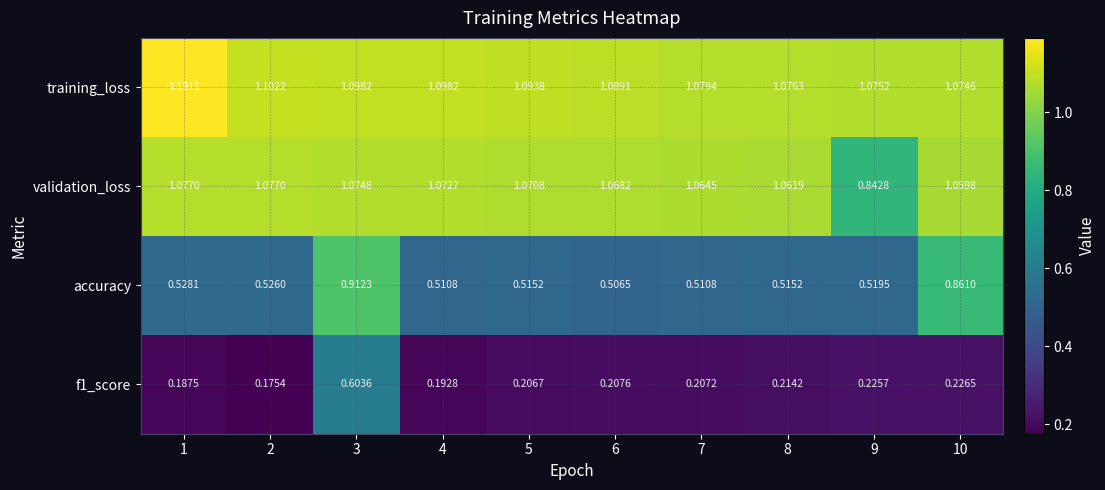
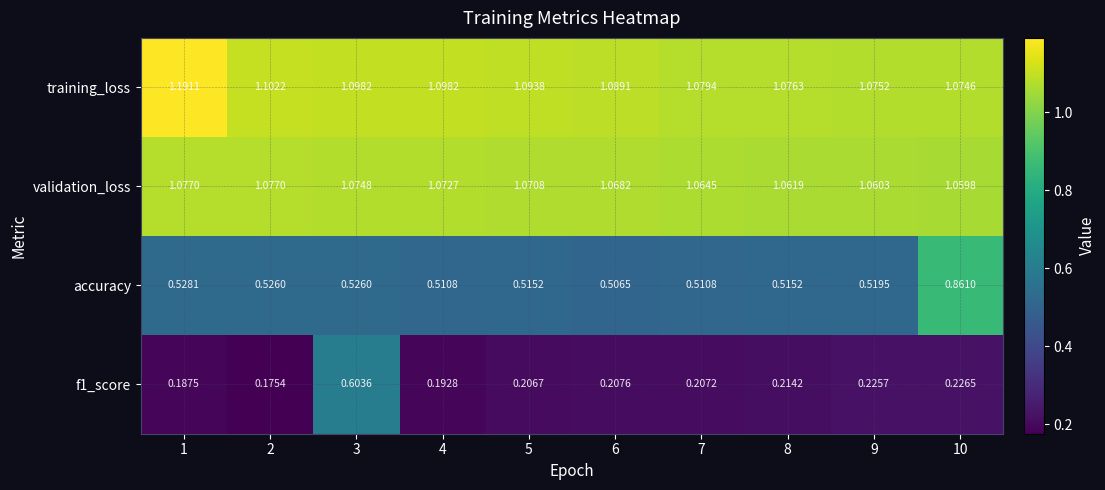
  {
    "training_loss": {
      "1": 1.1911,
      "2": 1.1022,
      "3": 1.0982,
      "4": 1.0982,
      "5": 1.0938,
      "6": 1.0891,
      "7": 1.0794,
      "8": 1.0763,
      "9": 1.0752,
      "10": 1.0746
    },
    "validation_loss": {
      "1": 1.0770,
      "2": 1.0770,
      "3": 1.0748,
      "4": 1.0727,
      "5": 1.0708,
      "6": 1.0682,
      "7": 1.0645,
      "8": 1.0619,
-     "9": 0.8428,
+     "9": 1.0603,
      "10": 1.0598
    },
    "accuracy": {
      "1": 0.5281,
      "2": 0.5260,
-     "3": 0.9123,
+     "3": 0.5260,
      "4": 0.5108,
      "5": 0.5152,
      "6": 0.5065,
      "7": 0.5108,
      "8": 0.5152,
      "9": 0.5195,
      "10": 0.8610
    },
    "f1_score": {
      "1": 0.1875,
      "2": 0.1754,
      "3": 0.6036,
      "4": 0.1928,
      "5": 0.2067,
      "6": 0.2076,
      "7": 0.2072,
      "8": 0.2142,
      "9": 0.2257,
      "10": 0.2265
    }
  }
